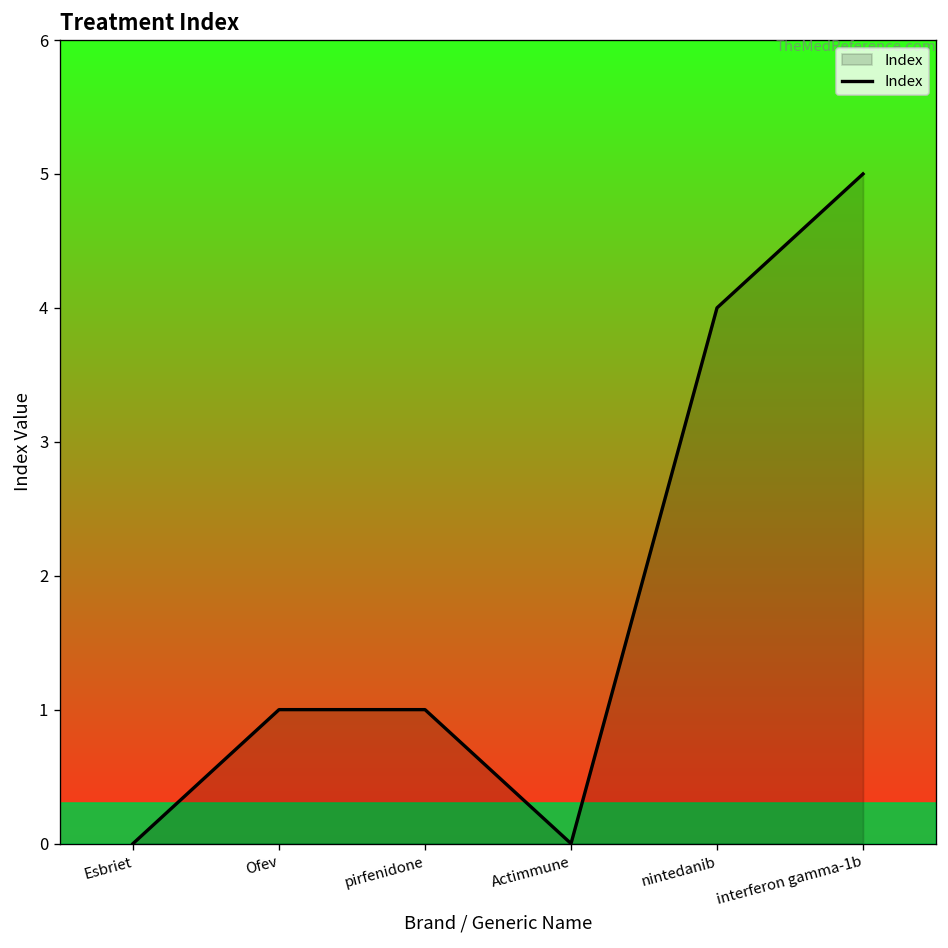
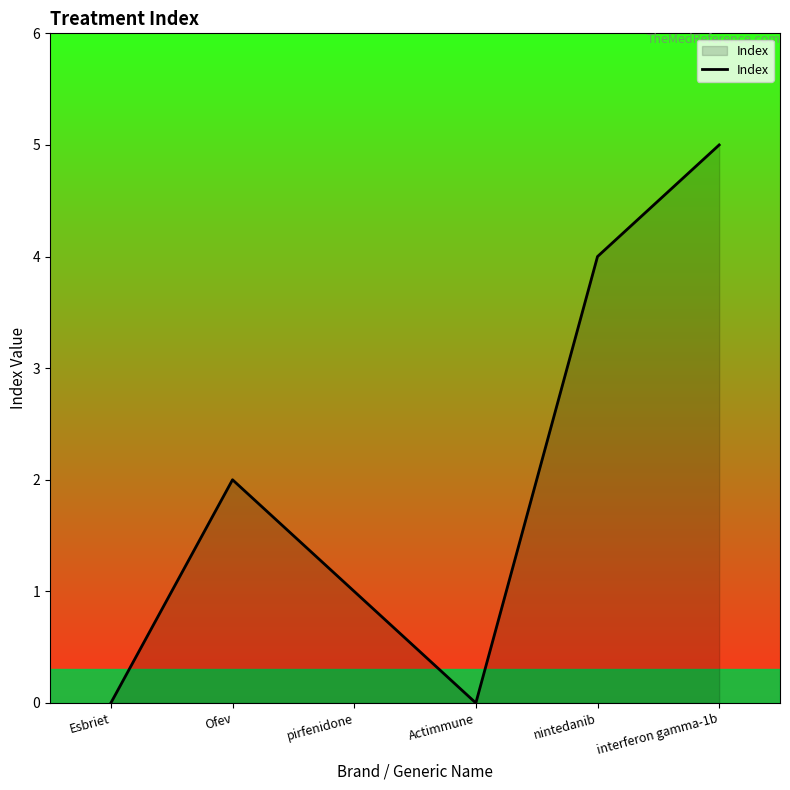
  {
-   "Ofev": 1,
+   "Ofev": 2,
    "pirfenidone": 1,
    "nintedanib": 4,
    "interferon gamma-1b": 5
  }
